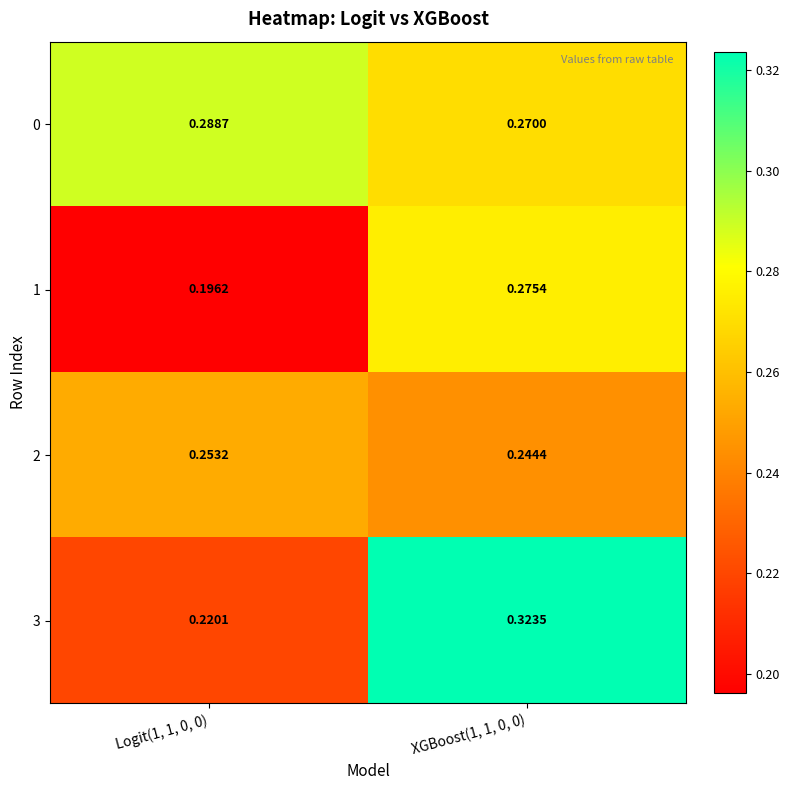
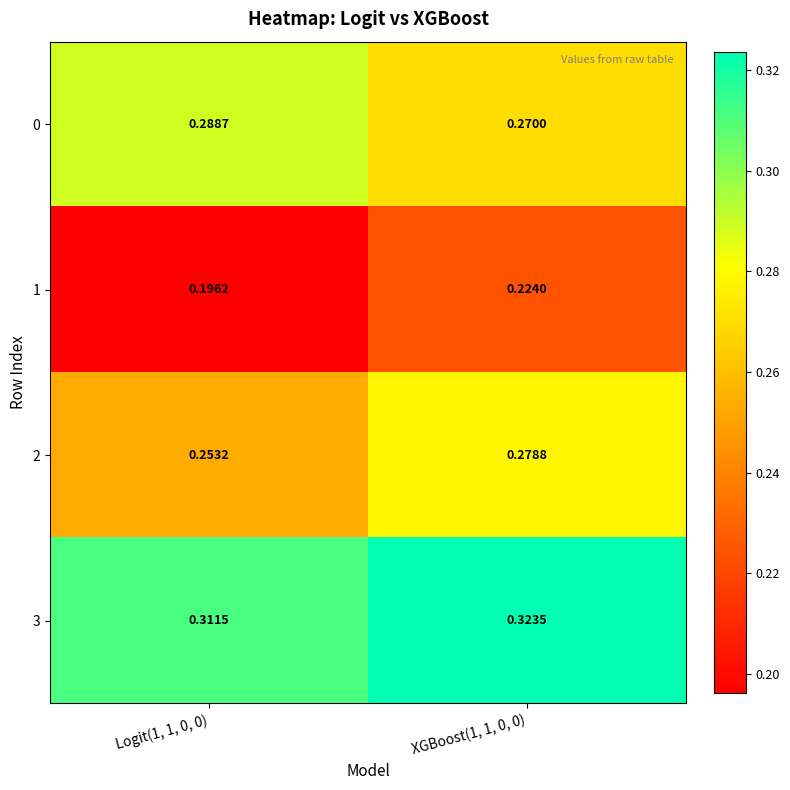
  {
    "0": {
      "Logit(1, 1, 0, 0)": 0.2887
    },
    "1": {
      "Logit(1, 1, 0, 0)": 0.1962,
-     "XGBoost(1, 1, 0, 0)": 0.2754
+     "XGBoost(1, 1, 0, 0)": 0.2240
    },
    "2": {
      "Logit(1, 1, 0, 0)": 0.2532,
-     "XGBoost(1, 1, 0, 0)": 0.2444
+     "XGBoost(1, 1, 0, 0)": 0.2788
    },
    "3": {
-     "Logit(1, 1, 0, 0)": 0.2201,
+     "Logit(1, 1, 0, 0)": 0.3115,
      "XGBoost(1, 1, 0, 0)": 0.3235
    }
  }
